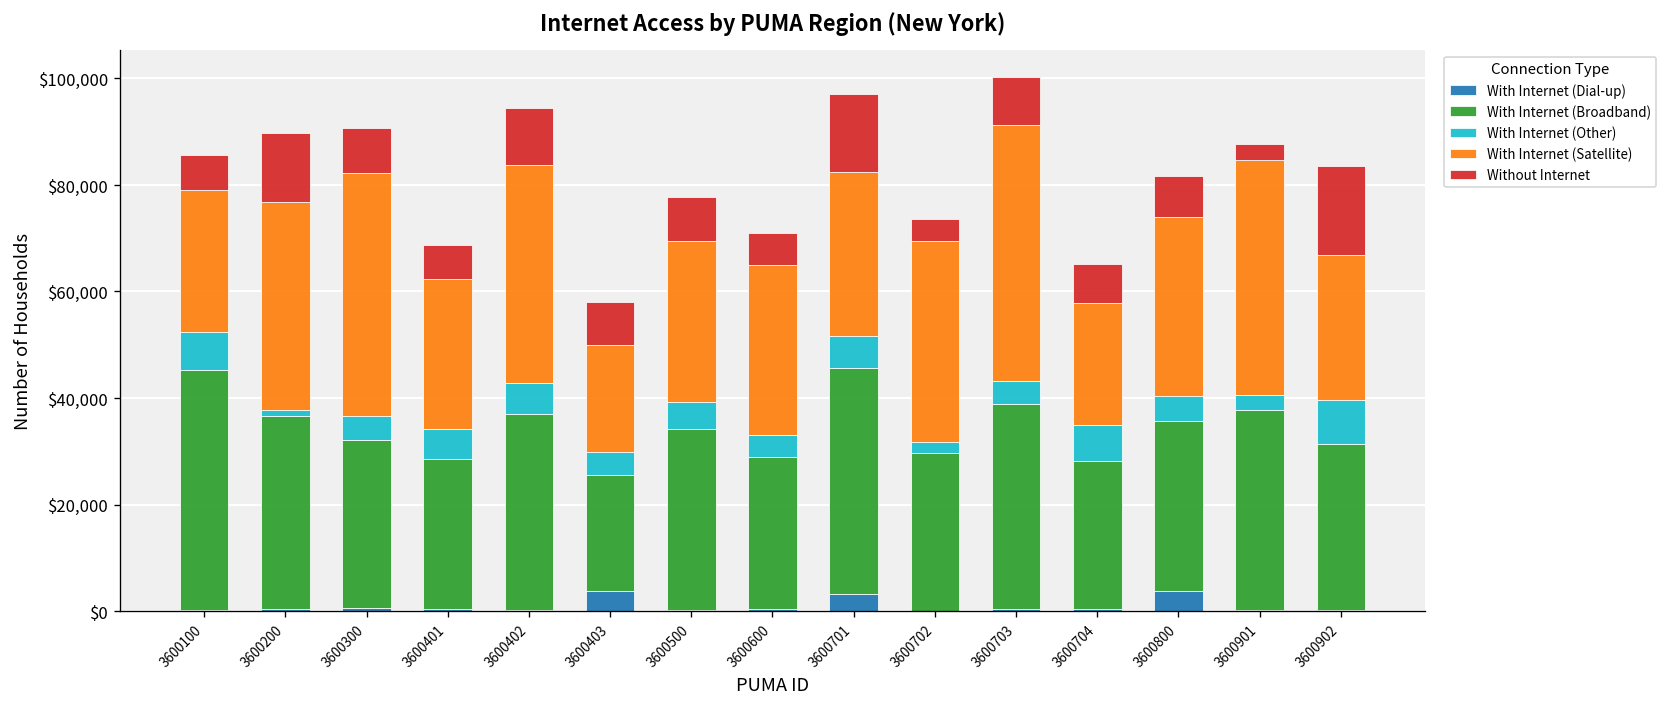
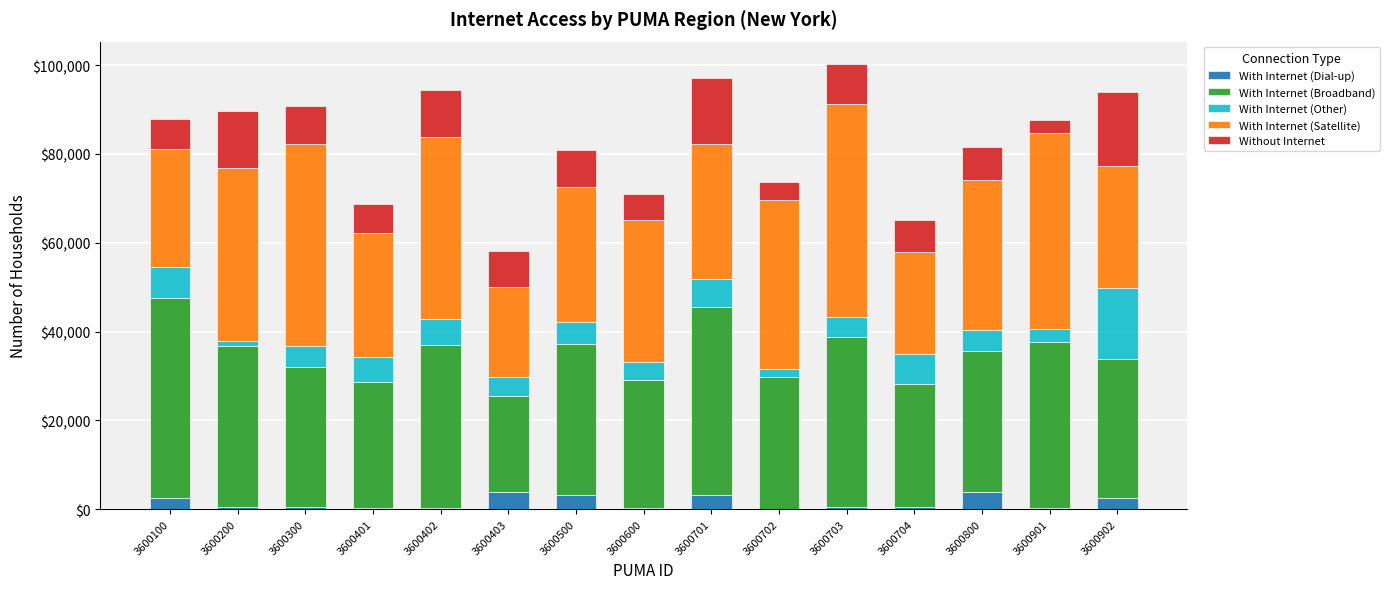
  {
    "With Internet (Dial-up)": {
-     "3600100": "$0",
+     "3600100": "$3,000",
      "3600403": "$4,000",
-     "3600500": "$0",
+     "3600500": "$3,000",
      "3600701": "$3,000",
      "3600800": "$4,000",
-     "3600902": "$0"
+     "3600902": "$2,000"
    },
    "With Internet (Broadband)": {
      "3600100": "$45,000",
      "3600200": "$36,000",
      "3600300": "$32,000",
      "3600401": "$28,000",
      "3600402": "$37,000",
      "3600403": "$22,000",
      "3600500": "$34,000",
      "3600600": "$29,000",
      "3600701": "$42,000",
      "3600702": "$30,000",
      "3600703": "$38,000",
      "3600704": "$28,000",
      "3600800": "$32,000",
      "3600901": "$37,000",
      "3600902": "$31,000"
    },
    "With Internet (Other)": {
      "3600100": "$7,000",
      "3600200": "$1,000",
      "3600300": "$5,000",
      "3600401": "$6,000",
      "3600402": "$6,000",
      "3600403": "$4,000",
      "3600500": "$5,000",
      "3600600": "$4,000",
      "3600701": "$6,000",
      "3600702": "$2,000",
      "3600703": "$4,000",
      "3600704": "$7,000",
      "3600800": "$5,000",
      "3600901": "$3,000",
-     "3600902": "$8,000"
+     "3600902": "$16,000"
    },
    "With Internet (Satellite)": {
      "3600100": "$27,000",
      "3600200": "$39,000",
      "3600300": "$46,000",
      "3600401": "$28,000",
      "3600402": "$41,000",
      "3600403": "$20,000",
      "3600500": "$30,000",
      "3600600": "$32,000",
      "3600701": "$31,000",
      "3600702": "$38,000",
      "3600703": "$48,000",
      "3600704": "$23,000",
      "3600800": "$34,000",
      "3600901": "$44,000",
      "3600902": "$27,000"
    },
    "Without Internet": {
      "3600100": "$7,000",
      "3600200": "$13,000",
      "3600300": "$8,000",
      "3600401": "$6,000",
      "3600402": "$11,000",
      "3600403": "$8,000",
      "3600500": "$8,000",
      "3600600": "$6,000",
      "3600701": "$15,000",
      "3600702": "$4,000",
      "3600703": "$9,000",
      "3600704": "$7,000",
      "3600800": "$8,000",
      "3600901": "$3,000",
      "3600902": "$17,000"
    }
  }
